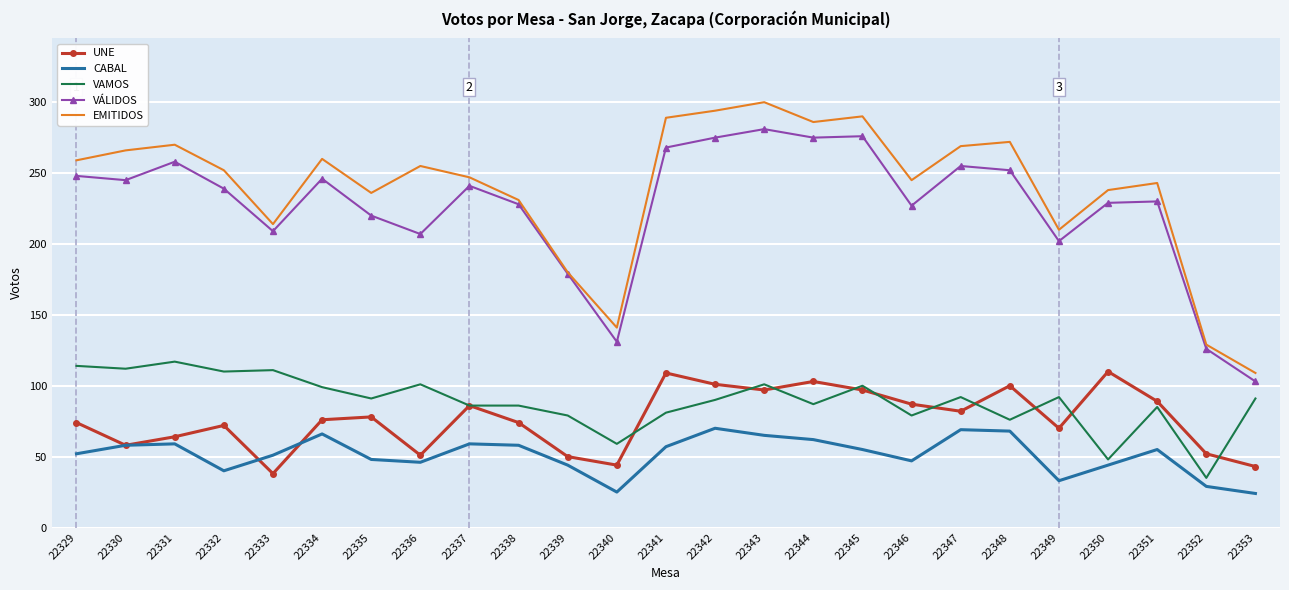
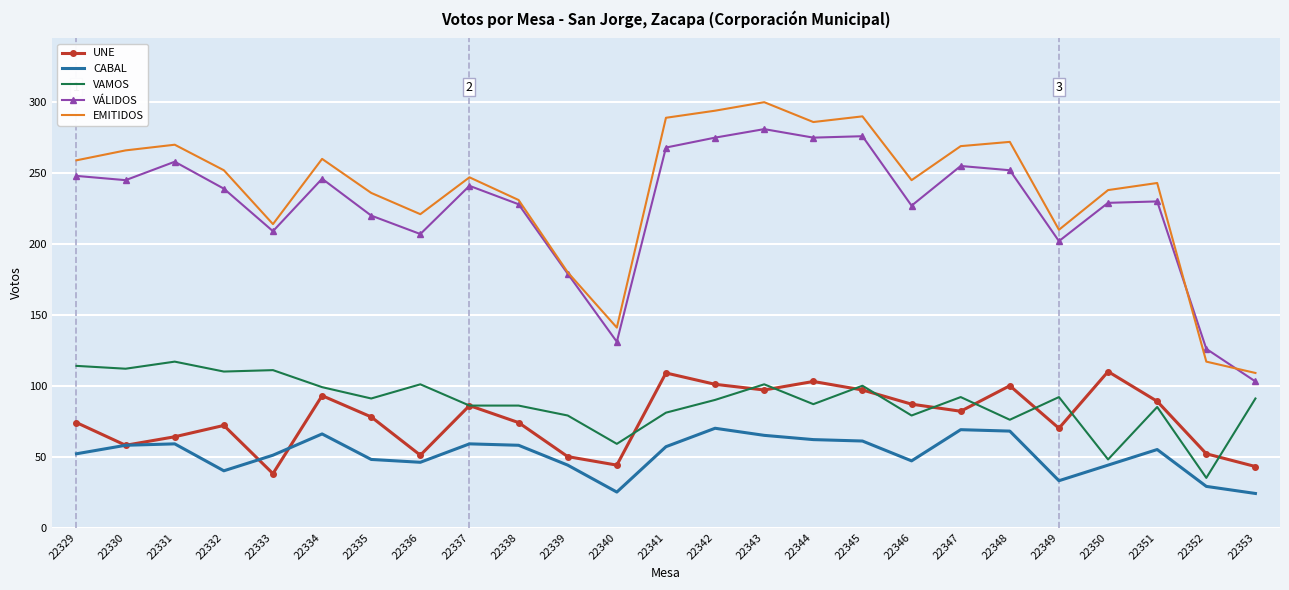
  {
    "UNE": {
      "22329": 74,
      "22331": 64,
      "22332": 72,
      "22333": 38,
-     "22334": 76,
+     "22334": 93,
      "22335": 78,
      "22336": 51,
      "22338": 74,
      "22339": 50,
      "22340": 44,
      "22341": 109,
      "22342": 101,
      "22343": 97,
      "22344": 103,
      "22345": 97,
      "22346": 87,
      "22347": 82,
      "22348": 100,
      "22349": 70,
      "22350": 110,
      "22351": 89,
      "22352": 52,
      "22353": 43
    },
    "CABAL": {
      "22329": 52,
      "22331": 59,
      "22332": 40,
      "22333": 51,
      "22334": 66,
      "22335": 48,
      "22336": 46,
      "22337": 59,
      "22338": 58,
      "22339": 44,
      "22340": 25,
      "22341": 57,
      "22342": 70,
      "22343": 65,
      "22344": 62,
-     "22345": 55,
+     "22345": 61,
      "22346": 47,
      "22347": 69,
      "22348": 68,
      "22349": 33,
      "22350": 44,
      "22351": 55,
      "22352": 29,
      "22353": 24
    },
    "VAMOS": {
      "22329": 114,
      "22330": 112,
      "22331": 117,
      "22332": 110,
      "22333": 111,
      "22334": 99,
      "22335": 91,
      "22336": 101,
      "22338": 86,
      "22339": 79,
      "22340": 59,
      "22341": 81,
      "22342": 90,
      "22343": 101,
      "22344": 87,
      "22345": 100,
      "22346": 79,
      "22347": 92,
      "22348": 76,
      "22349": 92,
      "22350": 48,
      "22351": 85,
      "22352": 35,
      "22353": 91
    },
    "VÁLIDOS": {
      "22329": 248,
      "22330": 245,
      "22331": 258,
      "22332": 239,
      "22333": 209,
      "22334": 246,
      "22335": 220,
      "22336": 207,
      "22337": 241,
      "22338": 228,
      "22340": 131,
      "22341": 268,
      "22342": 275,
      "22343": 281,
      "22344": 275,
      "22345": 276,
      "22346": 227,
      "22347": 255,
      "22348": 252,
      "22349": 202,
      "22350": 229,
      "22351": 230,
      "22352": 126,
      "22353": 103
    },
    "EMITIDOS": {
      "22329": 259,
      "22330": 266,
      "22331": 270,
      "22332": 252,
      "22333": 214,
      "22334": 260,
      "22335": 236,
-     "22336": 255,
+     "22336": 221,
      "22337": 247,
      "22338": 231,
      "22340": 141,
      "22341": 289,
      "22342": 294,
      "22343": 300,
      "22344": 286,
      "22345": 290,
      "22346": 245,
      "22347": 269,
      "22348": 272,
      "22349": 210,
      "22350": 238,
      "22351": 243,
-     "22352": 129,
+     "22352": 117,
      "22353": 109
    }
  }
